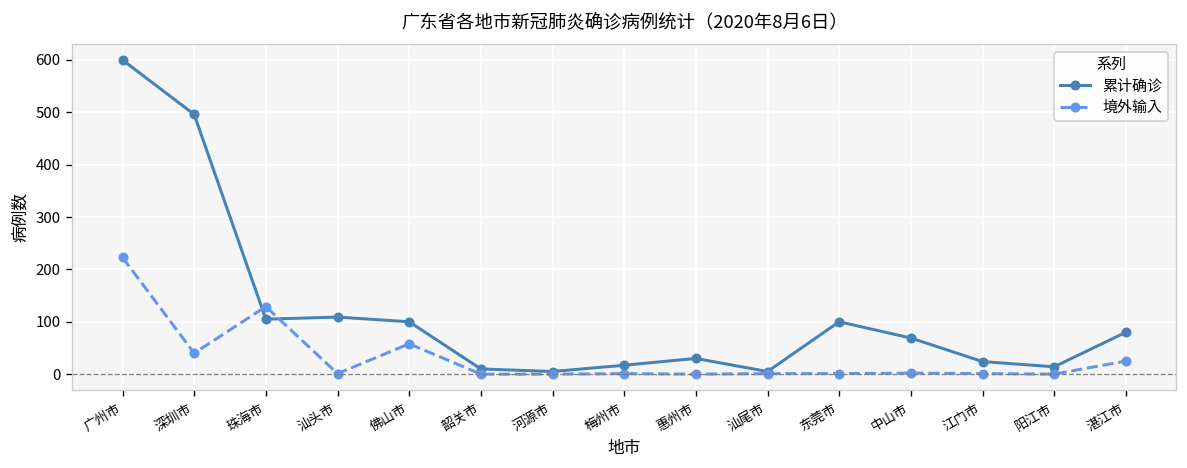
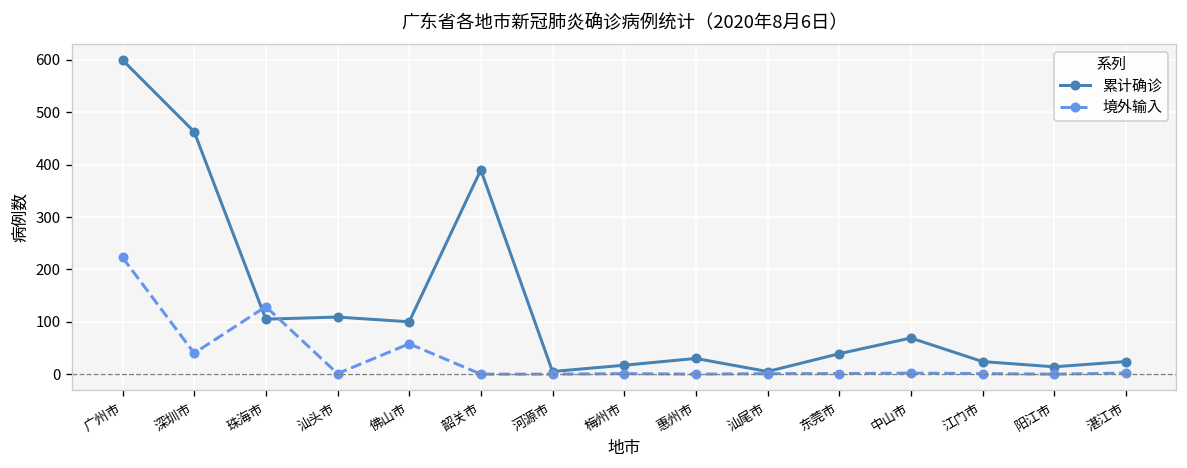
  {
    "累计确诊": {
      "广州市": 600,
-     "深圳市": 500,
+     "深圳市": 460,
      "珠海市": 110,
      "汕头市": 110,
      "佛山市": 100,
-     "韶关市": 10,
+     "韶关市": 390,
      "梅州市": 20,
      "惠州市": 30,
-     "东莞市": 100,
+     "东莞市": 40,
      "中山市": 70,
      "江门市": 20,
      "阳江市": 10,
-     "湛江市": 80
+     "湛江市": 20
    },
    "境外输入": {
      "广州市": 220,
      "深圳市": 40,
      "珠海市": 130,
      "汕头市": 0,
      "佛山市": 60,
      "韶关市": 0,
      "梅州市": 0,
      "惠州市": 0,
      "东莞市": 0,
      "中山市": 0,
      "江门市": 0,
      "阳江市": 0,
-     "湛江市": 30
+     "湛江市": 0
    }
  }
